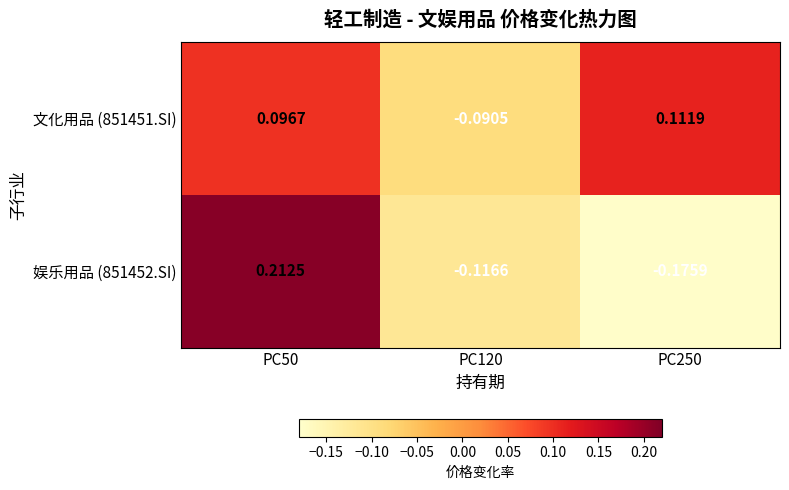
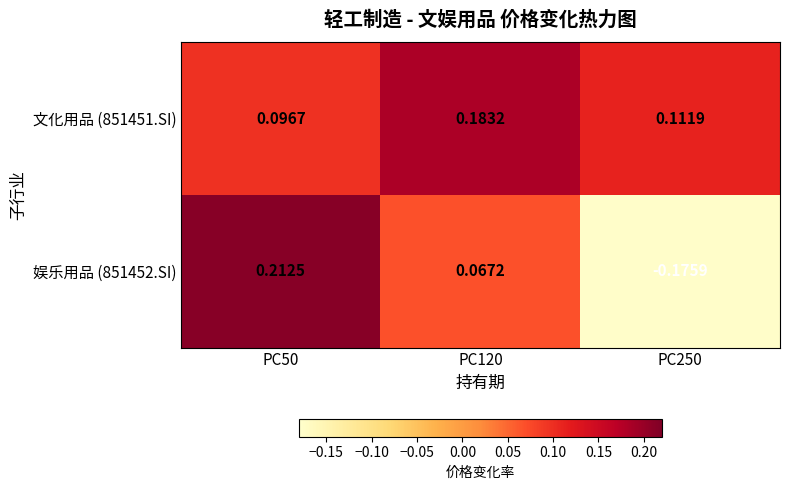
  {
    "文化用品 (851451.SI)": {
      "PC50": 0.0967,
-     "PC120": -0.0905,
+     "PC120": 0.1832,
      "PC250": 0.1119
    },
    "娱乐用品 (851452.SI)": {
      "PC50": 0.2125,
-     "PC120": -0.1166,
+     "PC120": 0.0672,
      "PC250": -0.1759
    }
  }
